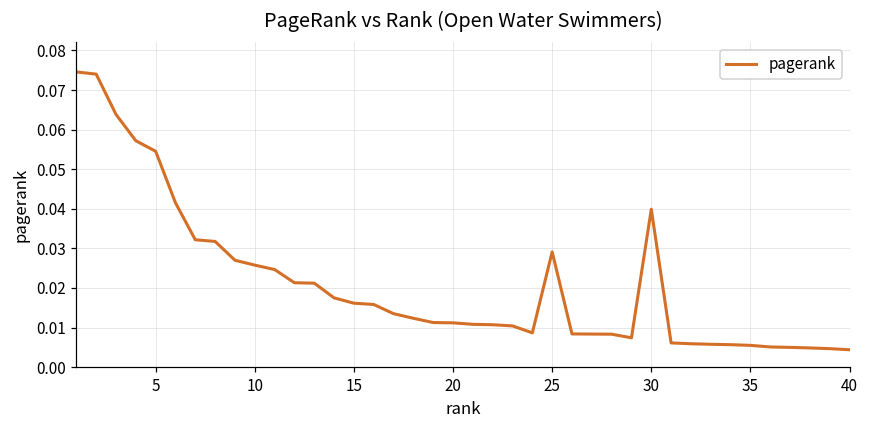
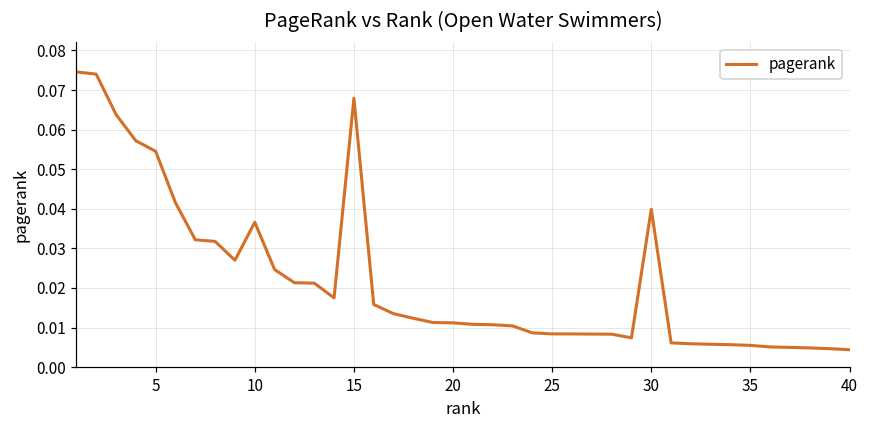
  {
    "5": 0.055,
-   "10": 0.026,
-   "15": 0.016,
+   "10": 0.037,
+   "15": 0.068,
    "20": 0.011,
-   "25": 0.029,
+   "25": 0.008,
    "30": 0.040,
    "35": 0.005,
    "40": 0.004
  }
